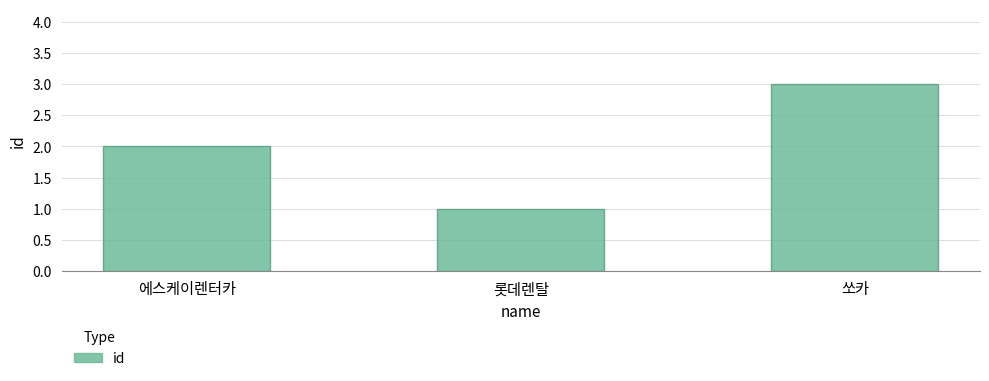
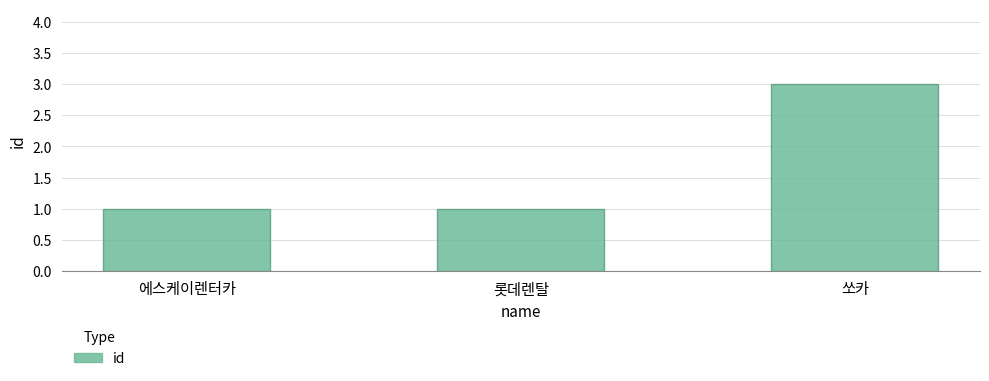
  {
-   "에스케이렌터카": 2,
+   "에스케이렌터카": 1,
    "롯데렌탈": 1,
    "쏘카": 3
  }
